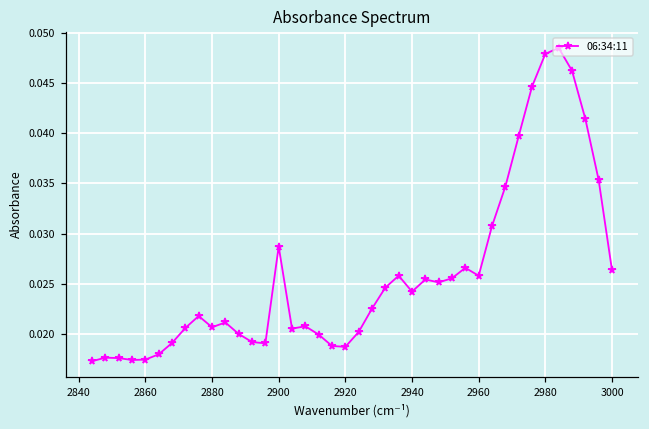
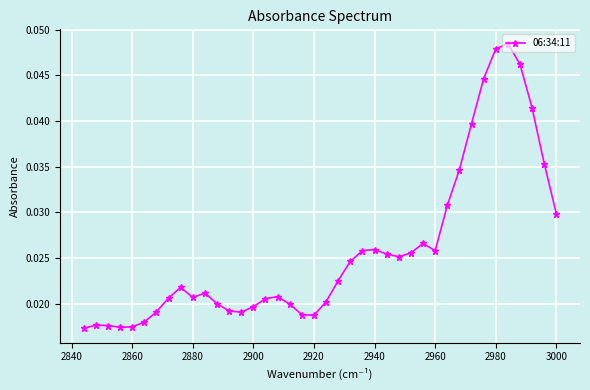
  {
    "2860": 0.017,
    "2880": 0.021,
-   "2900": 0.029,
+   "2900": 0.020,
    "2920": 0.019,
-   "2940": 0.024,
+   "2940": 0.026,
    "2960": 0.026,
    "2980": 0.048,
-   "3000": 0.026
+   "3000": 0.030
  }
